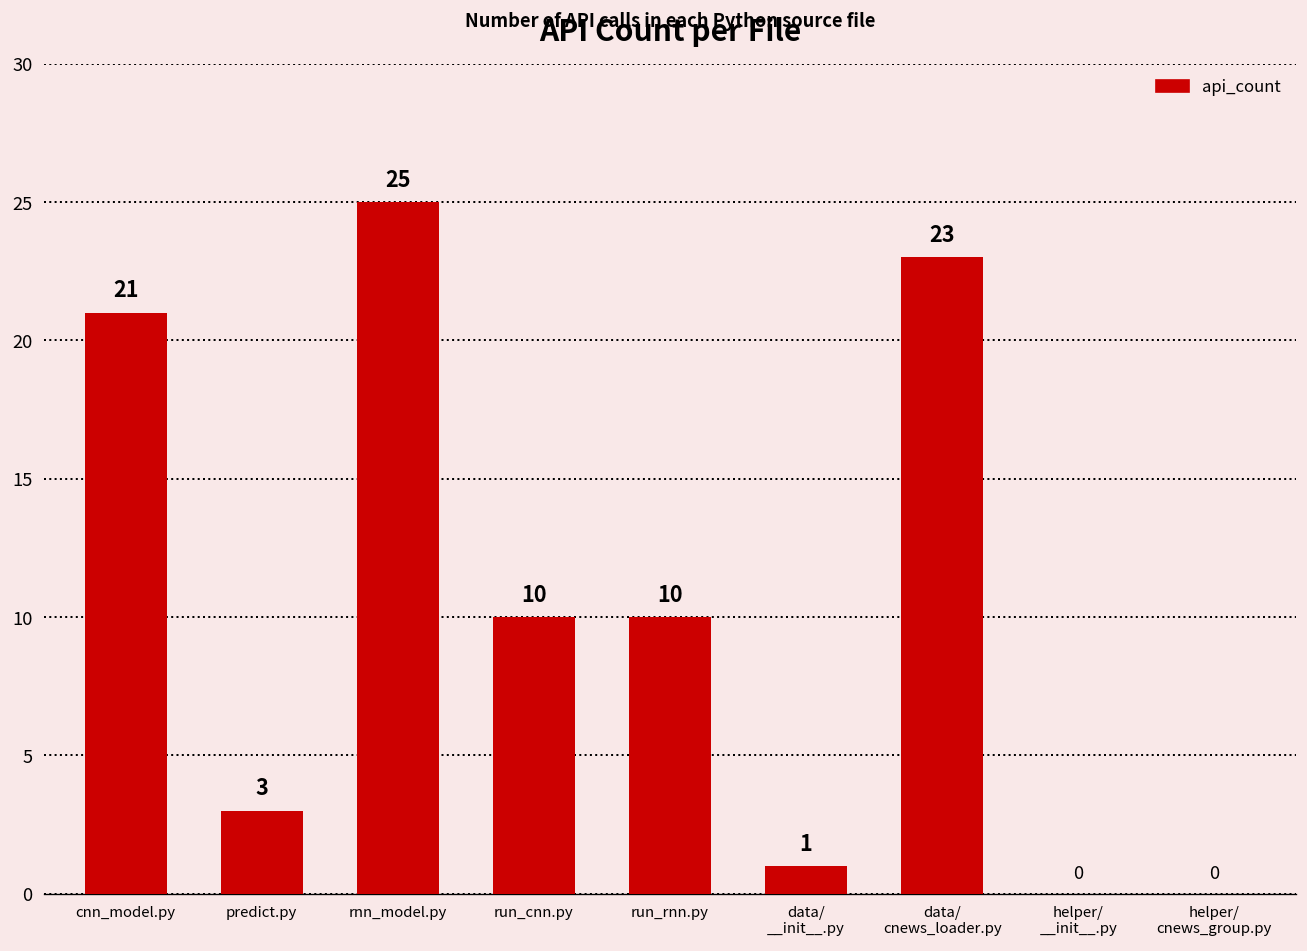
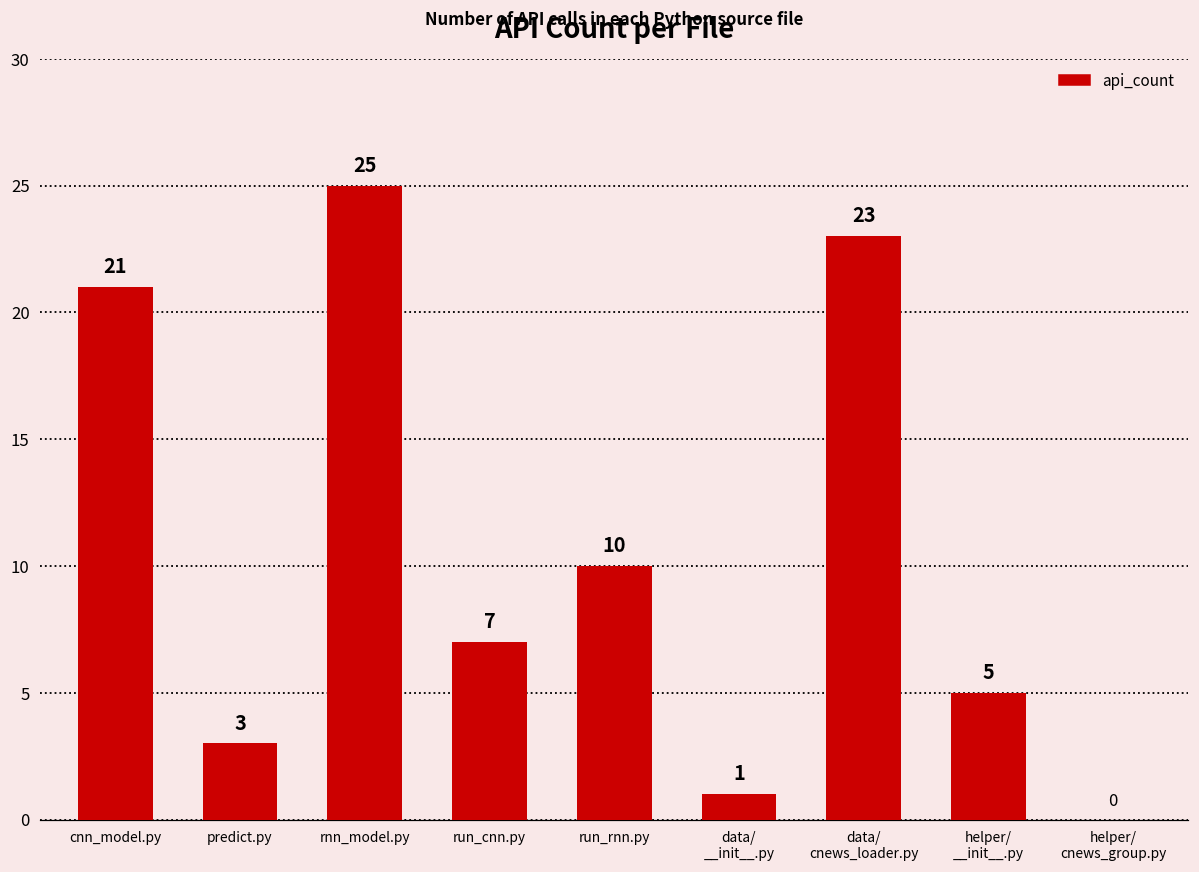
  {
    "cnn_model.py": 21,
    "predict.py": 3,
    "rnn_model.py": 25,
-   "run_cnn.py": 10,
+   "run_cnn.py": 7,
    "run_rnn.py": 10,
    "data/ __init__.py": 1,
    "data/ cnews_loader.py": 23,
-   "helper/ __init__.py": 0,
+   "helper/ __init__.py": 5,
    "helper/ cnews_group.py": 0
  }
